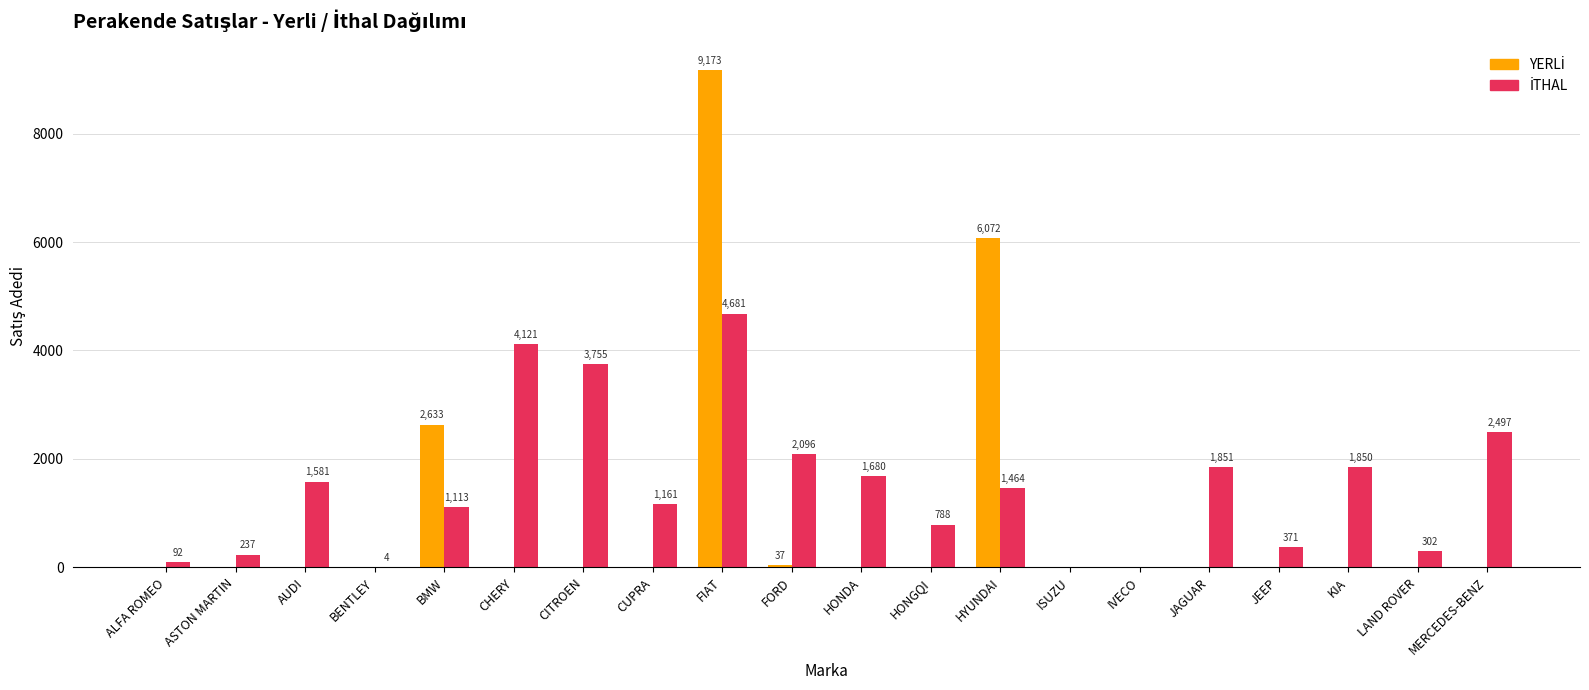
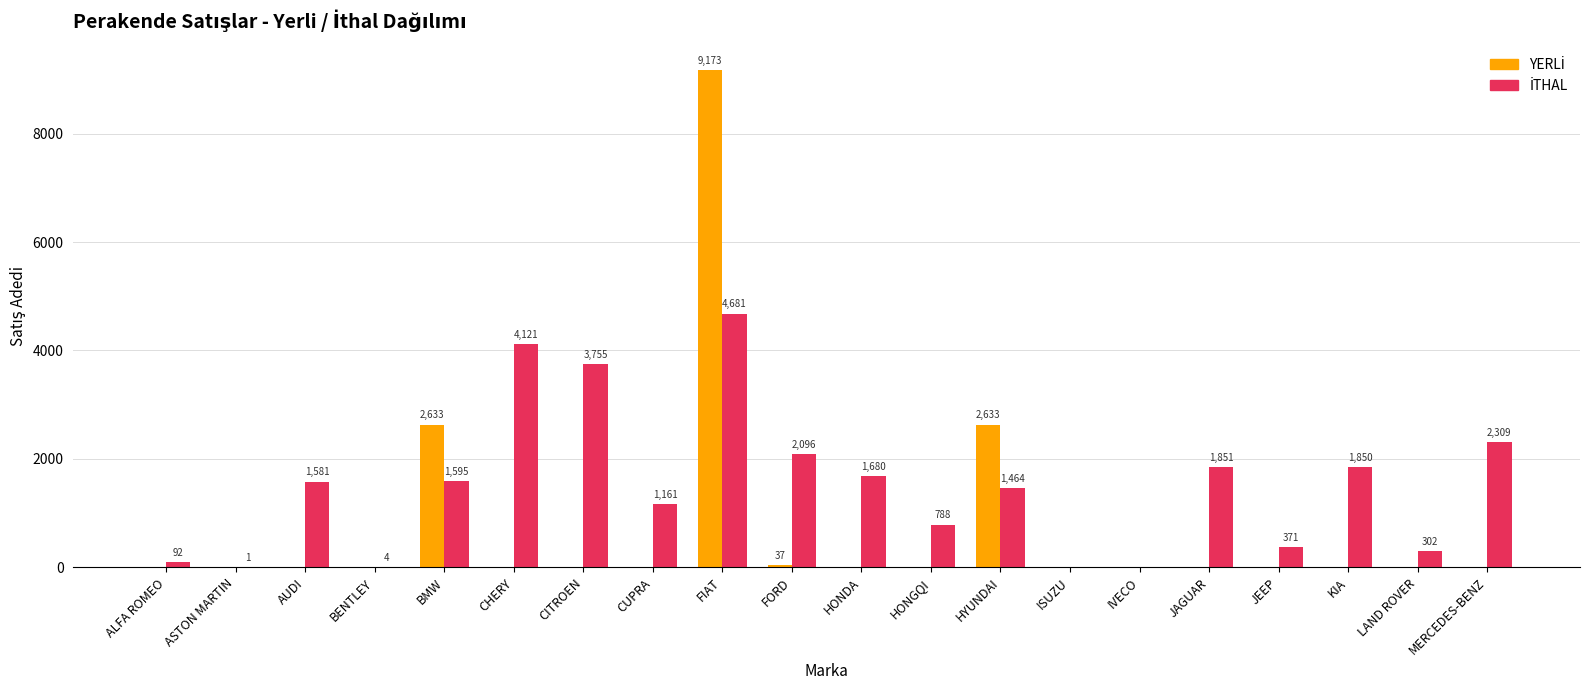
  {
    "YERLİ": {
      "BMW": "2,633",
      "FIAT": "9,173",
      "FORD": "37",
-     "HYUNDAI": "6,072"
+     "HYUNDAI": "2,633"
    },
    "İTHAL": {
      "ALFA ROMEO": "92",
-     "ASTON MARTIN": "237",
+     "ASTON MARTIN": "1",
      "AUDI": "1,581",
      "BENTLEY": "4",
-     "BMW": "1,113",
+     "BMW": "1,595",
      "CHERY": "4,121",
      "CITROEN": "3,755",
      "CUPRA": "1,161",
      "FIAT": "4,681",
      "FORD": "2,096",
      "HONDA": "1,680",
      "HONGQI": "788",
      "HYUNDAI": "1,464",
      "JAGUAR": "1,851",
      "JEEP": "371",
      "KIA": "1,850",
      "LAND ROVER": "302",
-     "MERCEDES-BENZ": "2,497"
+     "MERCEDES-BENZ": "2,309"
    }
  }
